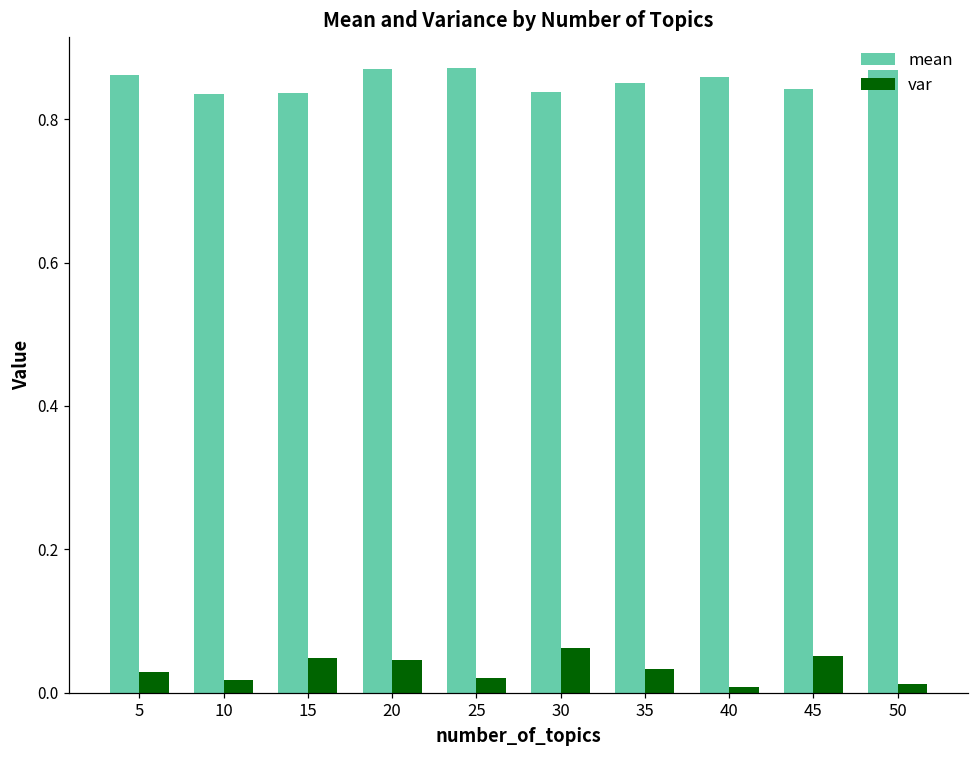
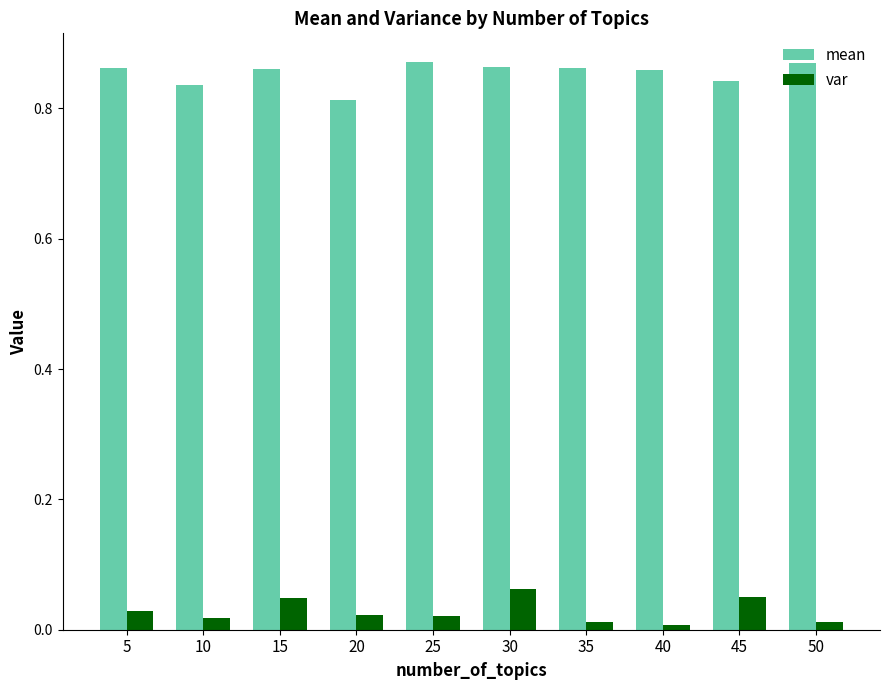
  {
    "mean": {
      "5": 0.86,
      "10": 0.84,
-     "15": 0.84,
-     "20": 0.87,
+     "15": 0.86,
+     "20": 0.81,
      "25": 0.87,
-     "30": 0.84,
-     "35": 0.85,
+     "30": 0.86,
+     "35": 0.86,
      "40": 0.86,
      "45": 0.84,
      "50": 0.87
    },
    "var": {
      "5": 0.03,
      "10": 0.02,
      "15": 0.05,
-     "20": 0.05,
+     "20": 0.02,
      "25": 0.02,
      "30": 0.06,
-     "35": 0.03,
+     "35": 0.01,
      "40": 0.01,
      "45": 0.05,
      "50": 0.01
    }
  }
